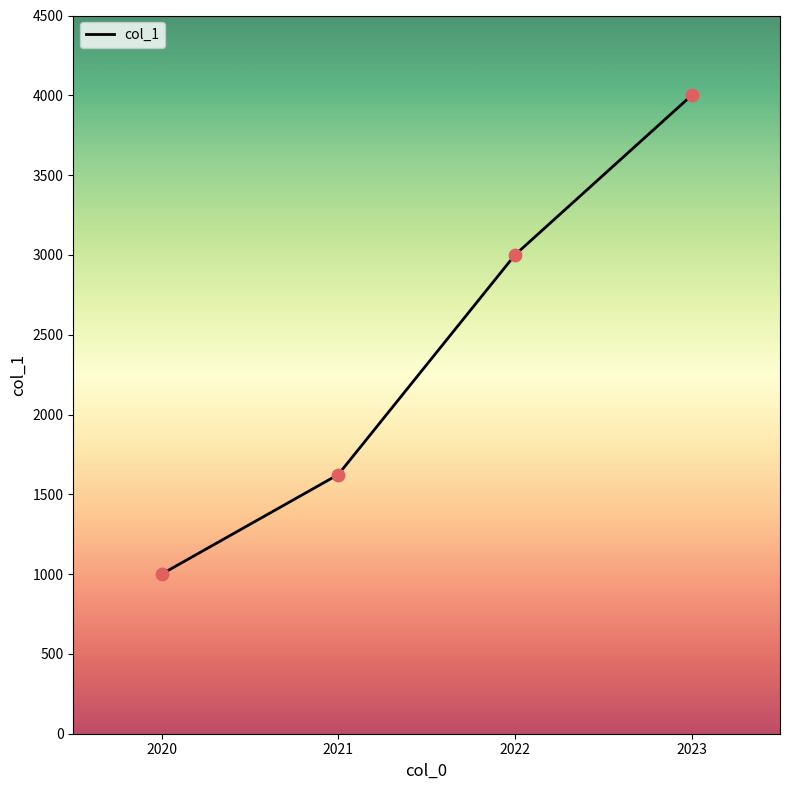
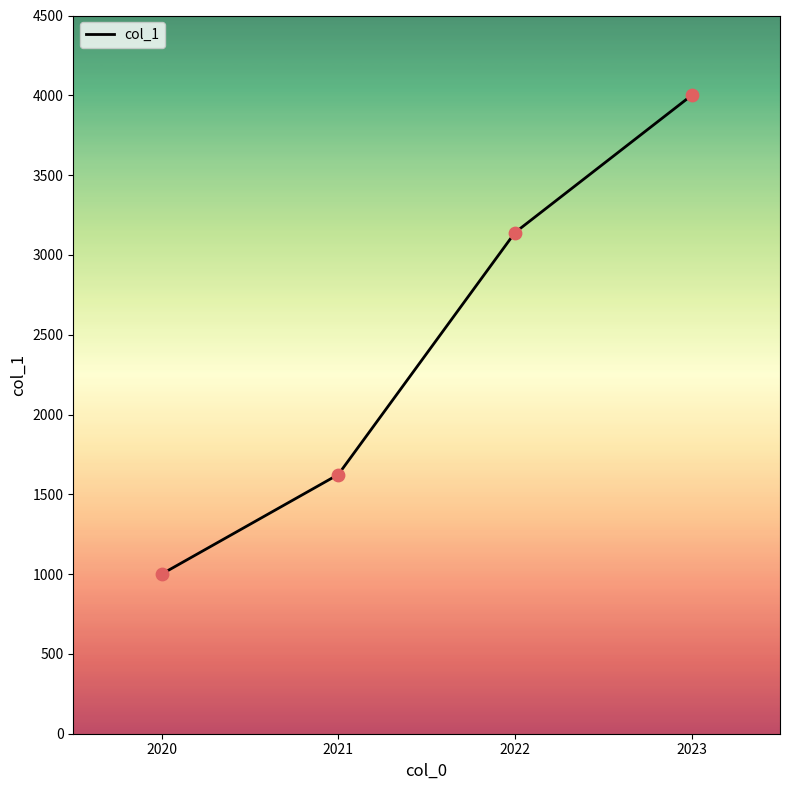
  {
    "2020": 1000,
    "2021": 1620,
-   "2022": 3000,
+   "2022": 3140,
    "2023": 4000
  }
